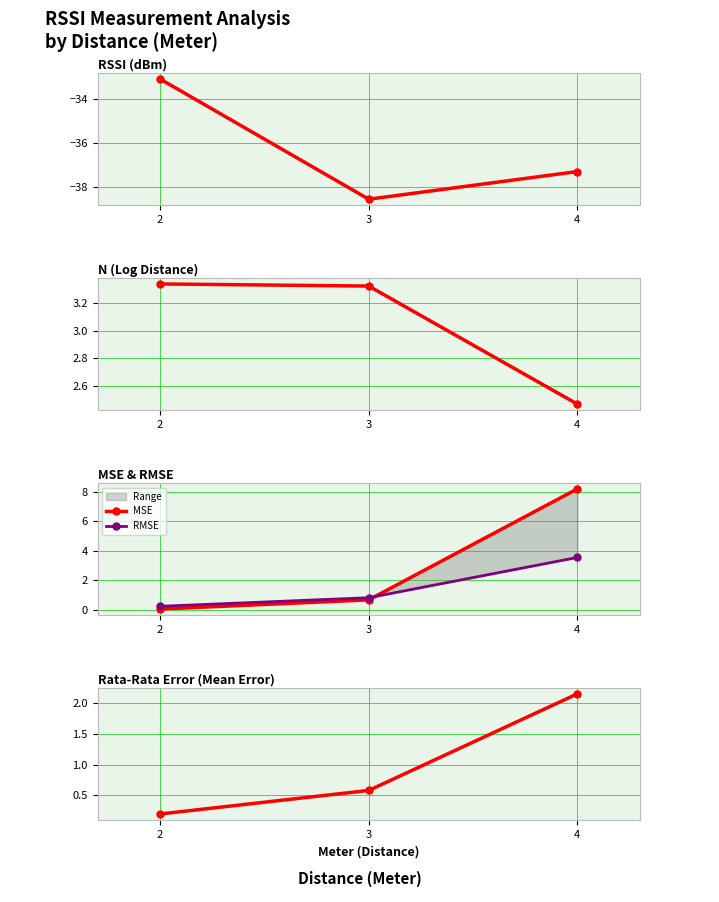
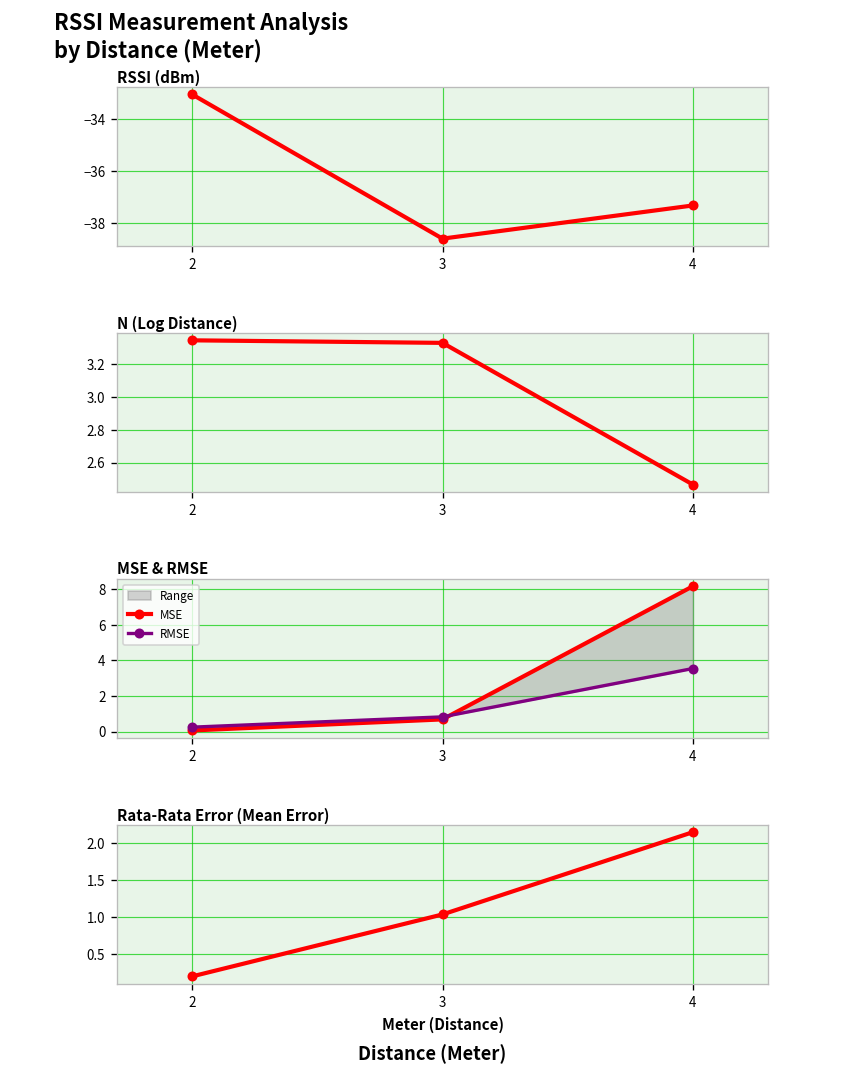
  {
    "RSSI (dBm)": {
      "2": -33.1,
      "3": -38.6,
      "4": -37.3
    },
    "N (Log Distance)": {
      "2": 3.34,
      "3": 3.33,
      "4": 2.47
    },
    "MSE & RMSE": {
      "MSE": {
        "2": 0.1
      },
      "RMSE": {
        "4": 3.5
      }
    },
    "Rata-Rata Error (Mean Error)": {
      "2": 0.2,
-     "3": 0.6,
+     "3": 1.0,
      "4": 2.1
    }
  }
